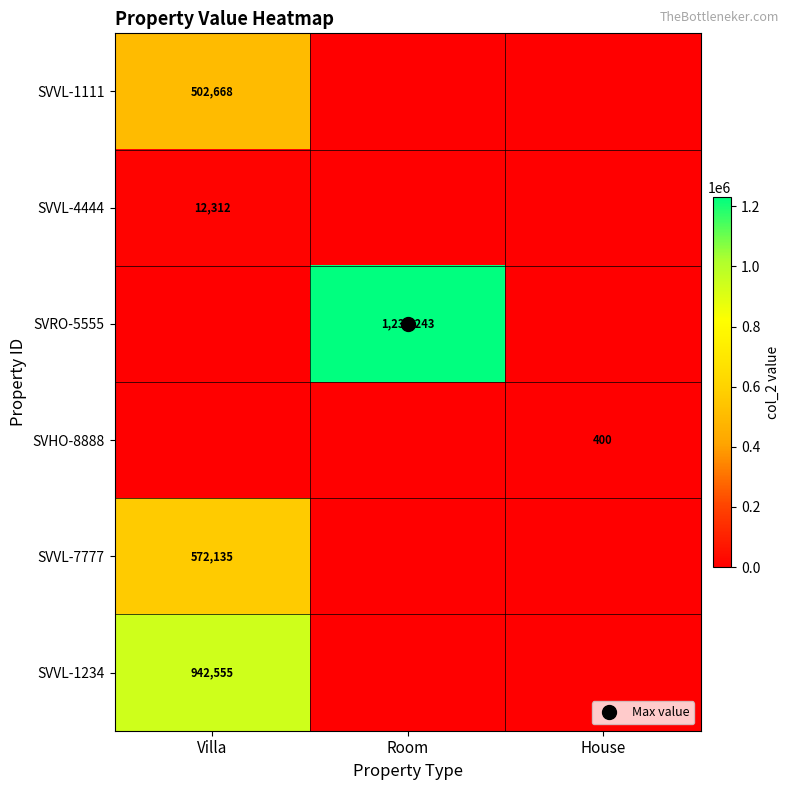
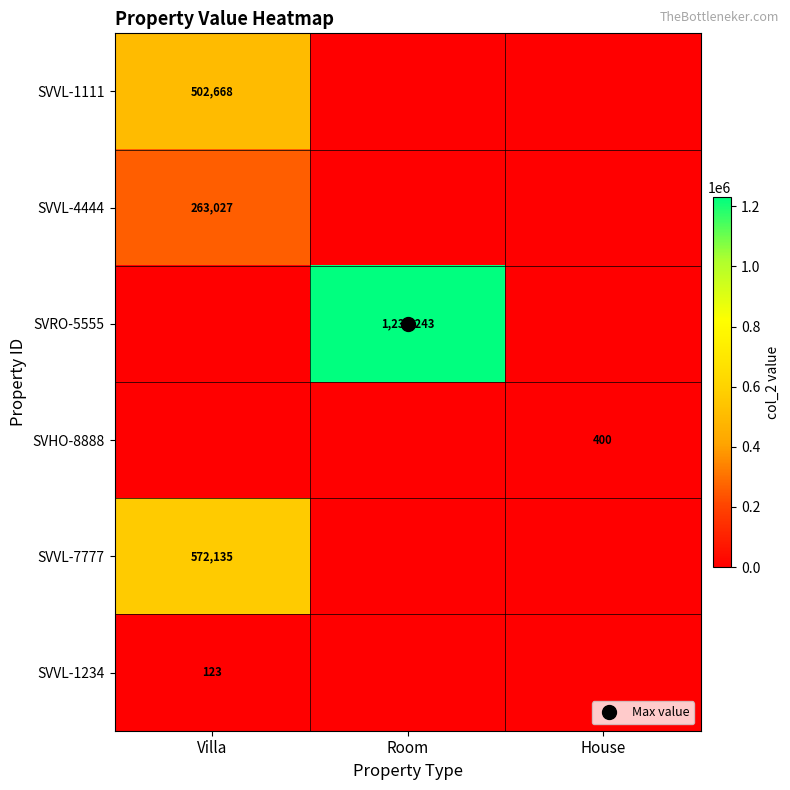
  {
    "SVVL-1111": {
      "Villa": "502,668"
    },
    "SVVL-4444": {
-     "Villa": "12,312"
+     "Villa": "263,027"
    },
    "SVHO-8888": {
      "House": "400"
    },
    "SVVL-7777": {
      "Villa": "572,135"
    },
    "SVVL-1234": {
-     "Villa": "942,555"
+     "Villa": "123"
    }
  }
